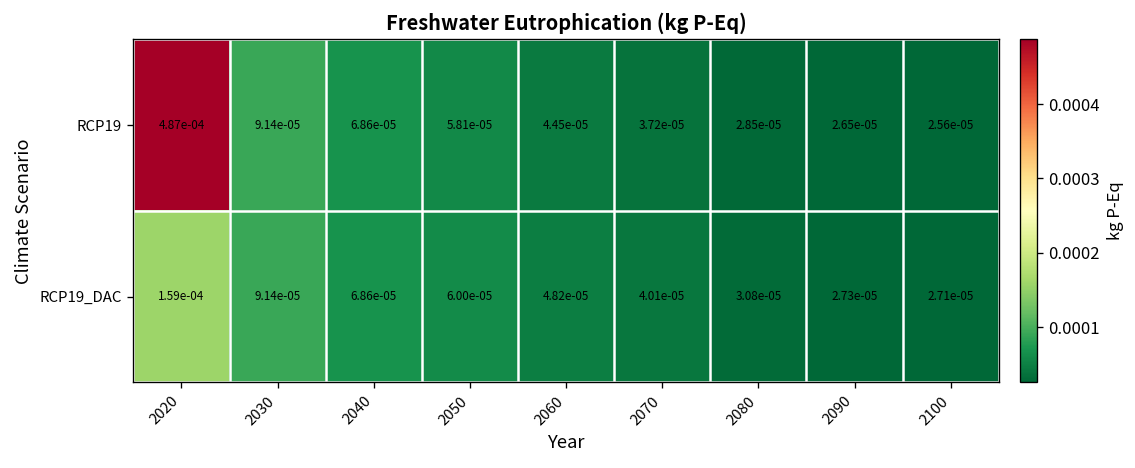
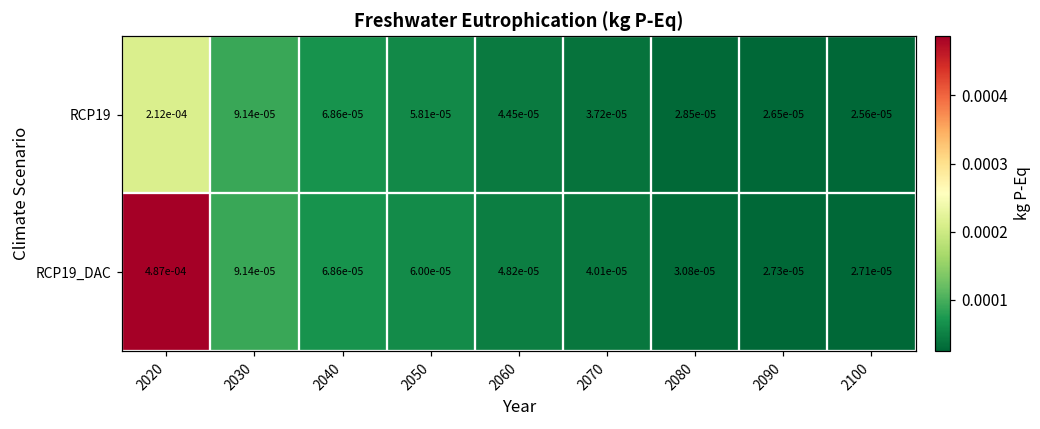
  {
    "RCP19": {
-     "2020": "4.87e-04",
+     "2020": "2.12e-04",
      "2030": "9.14e-05",
      "2040": "6.86e-05",
      "2050": "5.81e-05",
      "2060": "4.45e-05",
      "2070": "3.72e-05",
      "2080": "2.85e-05",
      "2090": "2.65e-05",
      "2100": "2.56e-05"
    },
    "RCP19_DAC": {
-     "2020": "1.59e-04",
+     "2020": "4.87e-04",
      "2030": "9.14e-05",
      "2040": "6.86e-05",
      "2050": "6.00e-05",
      "2060": "4.82e-05",
      "2070": "4.01e-05",
      "2080": "3.08e-05",
      "2090": "2.73e-05",
      "2100": "2.71e-05"
    }
  }
